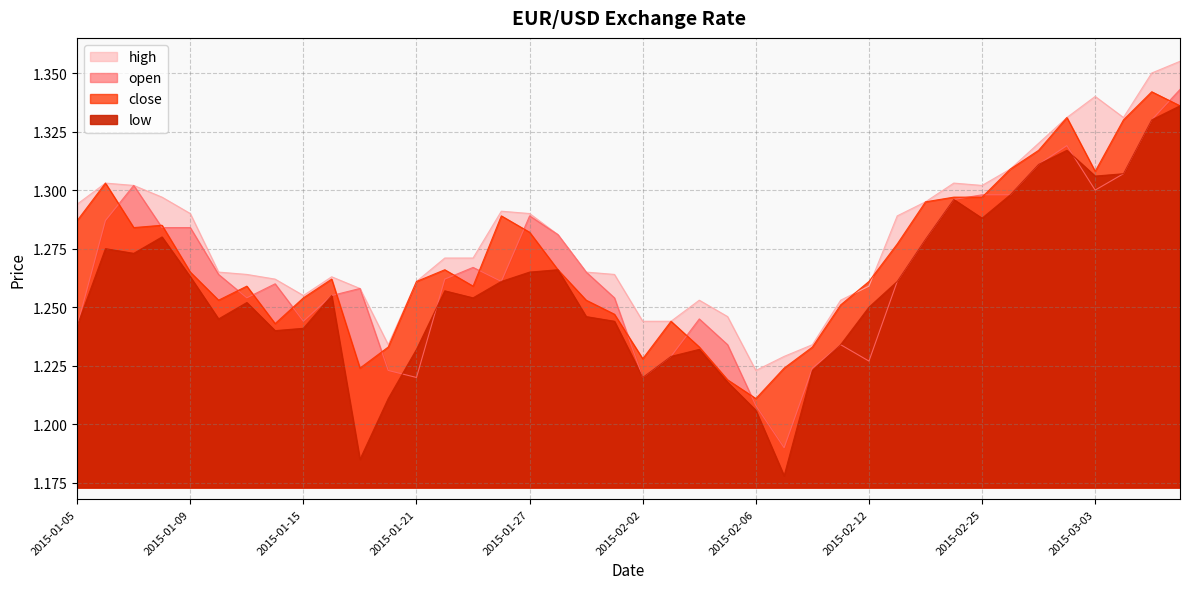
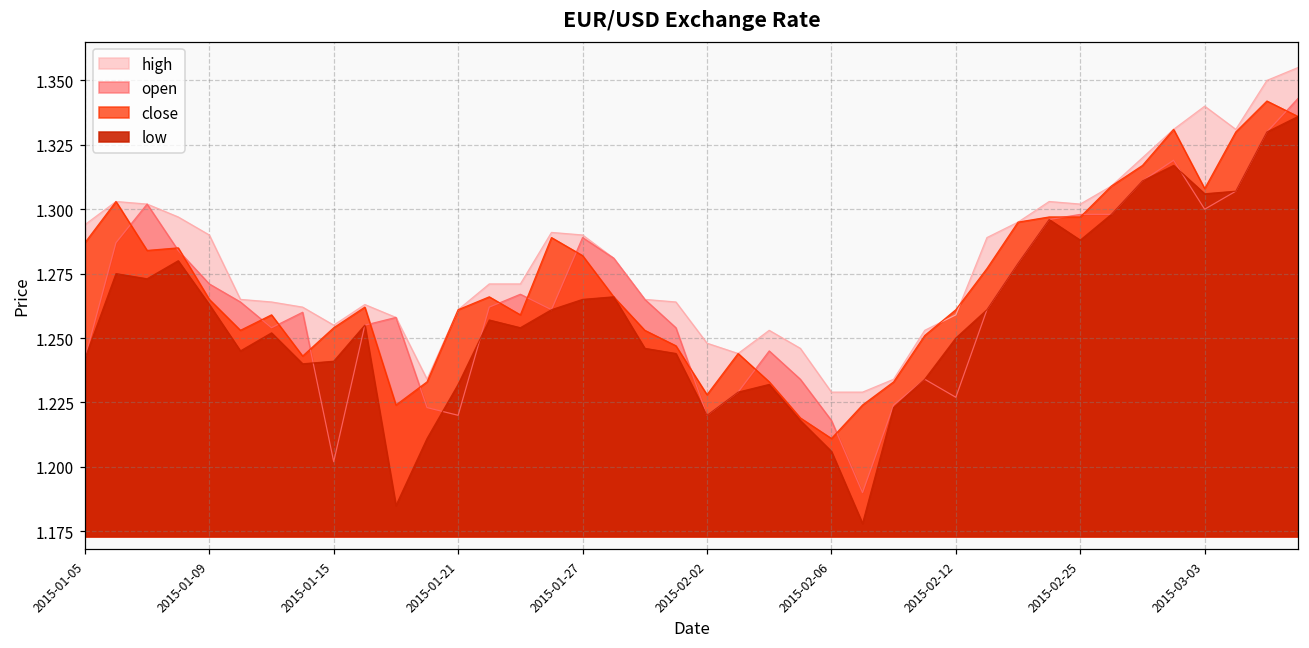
  {
    "high": {
      "2015-01-05": 1.294,
      "2015-01-09": 1.290,
-     "2015-02-02": 1.244,
-     "2015-02-06": 1.223,
+     "2015-02-02": 1.248,
+     "2015-02-06": 1.229,
      "2015-02-12": 1.259,
      "2015-02-25": 1.302,
      "2015-03-03": 1.340
    },
    "open": {
-     "2015-01-09": 1.284,
-     "2015-01-15": 1.244,
+     "2015-01-09": 1.271,
+     "2015-01-15": 1.202,
      "2015-01-21": 1.220,
-     "2015-02-06": 1.208,
+     "2015-02-06": 1.218,
      "2015-02-12": 1.227,
      "2015-03-03": 1.300
    }
  }
